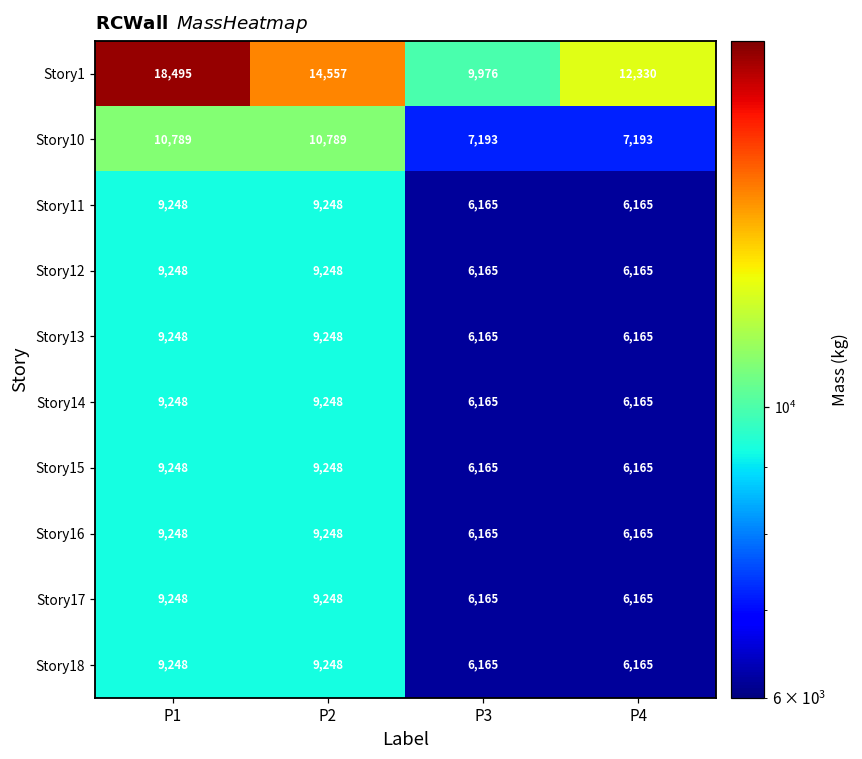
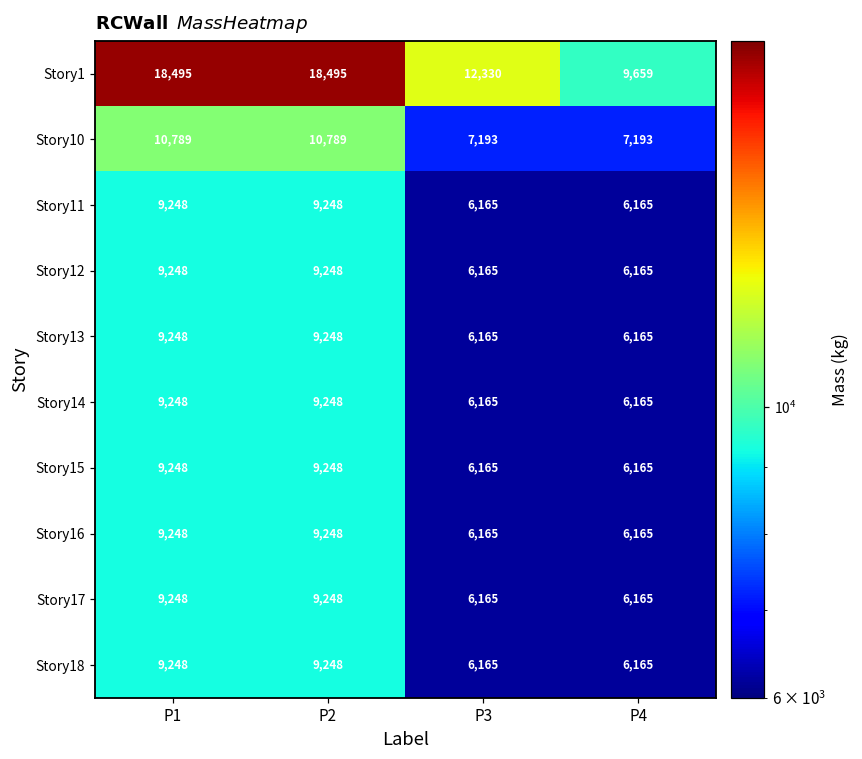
  {
    "Story1": {
      "P1": "18,495",
-     "P2": "14,557",
-     "P3": "9,976",
-     "P4": "12,330"
+     "P2": "18,495",
+     "P3": "12,330",
+     "P4": "9,659"
    },
    "Story10": {
      "P1": "10,789",
      "P2": "10,789",
      "P3": "7,193",
      "P4": "7,193"
    },
    "Story11": {
      "P1": "9,248",
      "P2": "9,248",
      "P3": "6,165",
      "P4": "6,165"
    },
    "Story12": {
      "P1": "9,248",
      "P2": "9,248",
      "P3": "6,165",
      "P4": "6,165"
    },
    "Story13": {
      "P1": "9,248",
      "P2": "9,248",
      "P3": "6,165",
      "P4": "6,165"
    },
    "Story14": {
      "P1": "9,248",
      "P2": "9,248",
      "P3": "6,165",
      "P4": "6,165"
    },
    "Story15": {
      "P1": "9,248",
      "P2": "9,248",
      "P3": "6,165",
      "P4": "6,165"
    },
    "Story16": {
      "P1": "9,248",
      "P2": "9,248",
      "P3": "6,165",
      "P4": "6,165"
    },
    "Story17": {
      "P1": "9,248",
      "P2": "9,248",
      "P3": "6,165",
      "P4": "6,165"
    },
    "Story18": {
      "P1": "9,248",
      "P2": "9,248",
      "P3": "6,165",
      "P4": "6,165"
    }
  }
